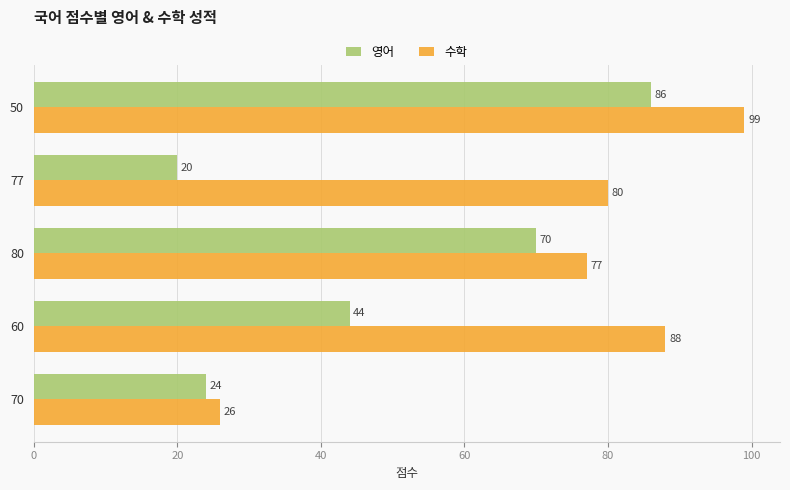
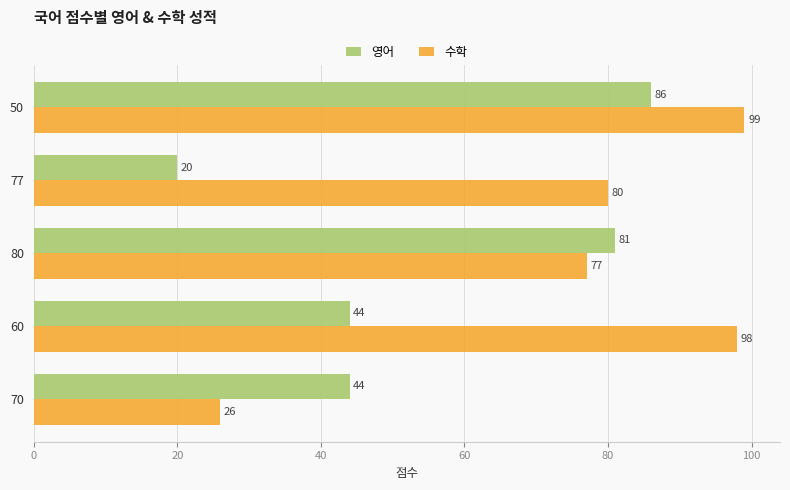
  {
    "영어": {
      "50": 86,
      "77": 20,
-     "80": 70,
+     "80": 81,
      "60": 44,
-     "70": 24
+     "70": 44
    },
    "수학": {
      "50": 99,
      "77": 80,
      "80": 77,
-     "60": 88,
+     "60": 98,
      "70": 26
    }
  }
